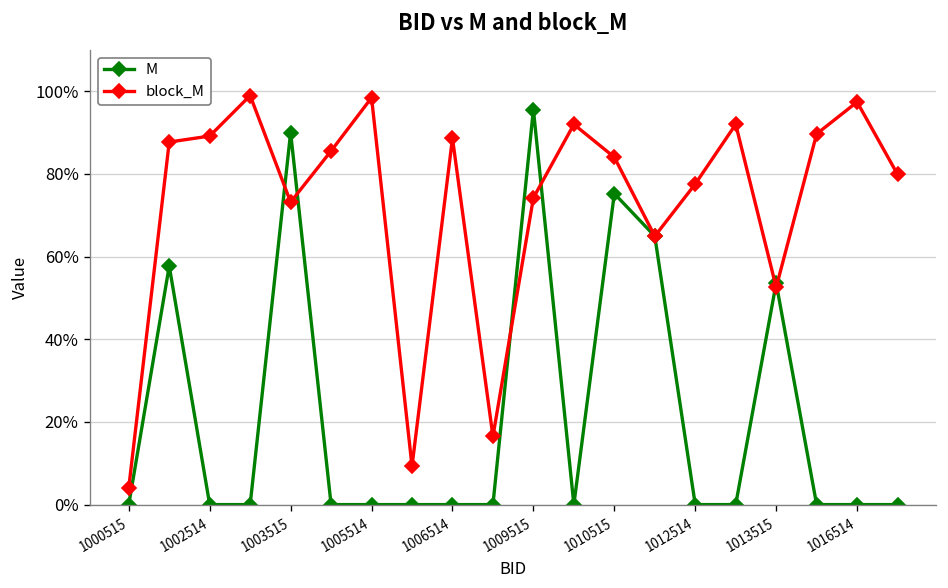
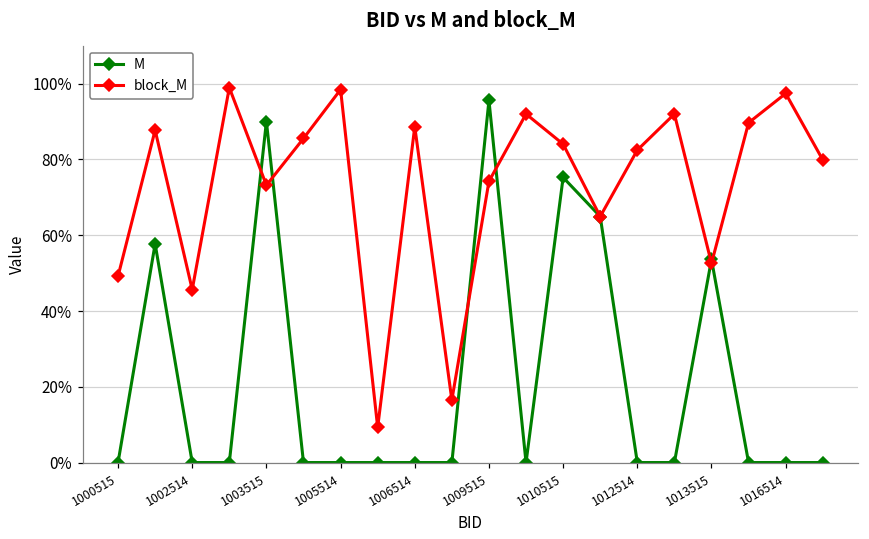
  {
    "M": {
      "1000515": "0%",
      "1002514": "0%",
      "1003515": "90%",
      "1005514": "0%",
      "1006514": "0%",
      "1009515": "96%",
      "1010515": "75%",
      "1012514": "0%",
      "1013515": "54%",
      "1016514": "0%"
    },
    "block_M": {
-     "1000515": "4%",
-     "1002514": "89%",
+     "1000515": "49%",
+     "1002514": "46%",
      "1003515": "73%",
      "1005514": "98%",
      "1006514": "89%",
      "1009515": "74%",
      "1010515": "84%",
-     "1012514": "78%",
+     "1012514": "82%",
      "1013515": "53%",
      "1016514": "97%"
    }
  }
